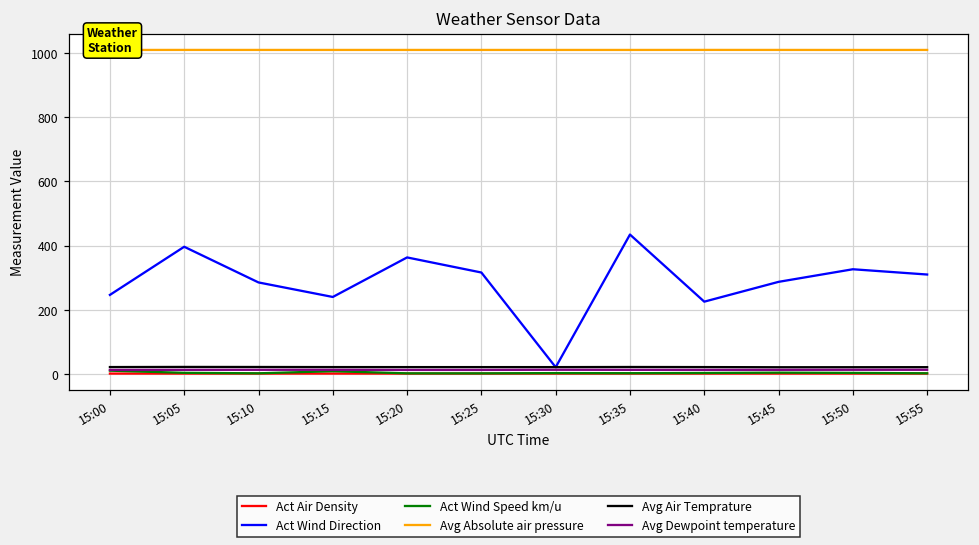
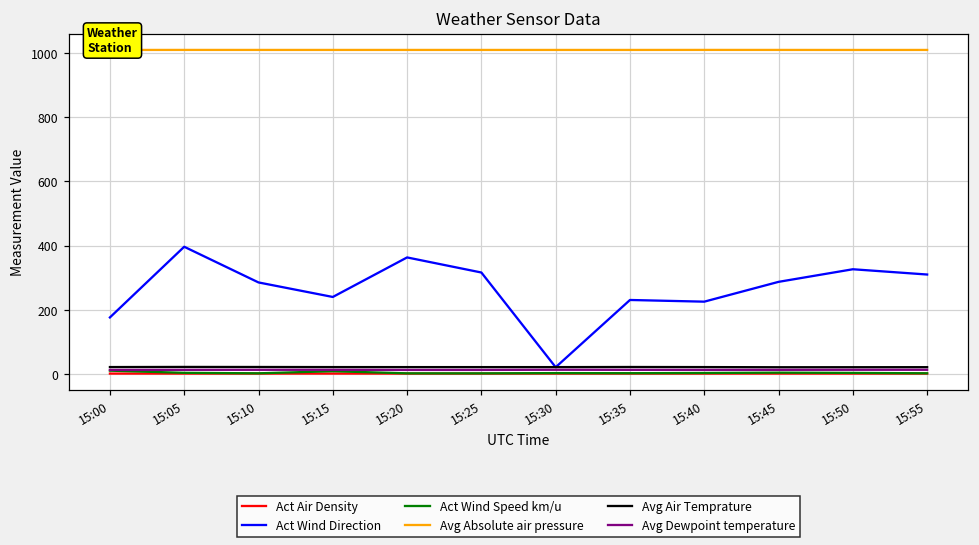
  {
    "Act Air Density": {
      "15:00": 0
    },
    "Act Wind Direction": {
-     "15:00": 250,
+     "15:00": 180,
      "15:05": 400,
      "15:10": 290,
      "15:15": 240,
      "15:20": 360,
      "15:25": 320,
-     "15:35": 430,
+     "15:35": 230,
      "15:40": 230,
      "15:45": 290,
      "15:50": 330,
      "15:55": 310
    },
    "Avg Absolute air pressure": {
      "15:05": 1010,
      "15:10": 1010,
      "15:15": 1010,
      "15:20": 1010,
      "15:25": 1010,
      "15:30": 1010,
      "15:35": 1010,
      "15:40": 1010,
      "15:45": 1010,
      "15:50": 1010,
      "15:55": 1010
    },
    "Avg Air Temprature": {
      "15:00": 20,
      "15:05": 20,
      "15:10": 20,
      "15:20": 20,
      "15:25": 20,
      "15:35": 20
    },
    "Avg Dewpoint temperature": {
      "15:05": 10,
      "15:10": 10,
      "15:20": 10,
      "15:25": 10,
      "15:35": 10
    }
  }
